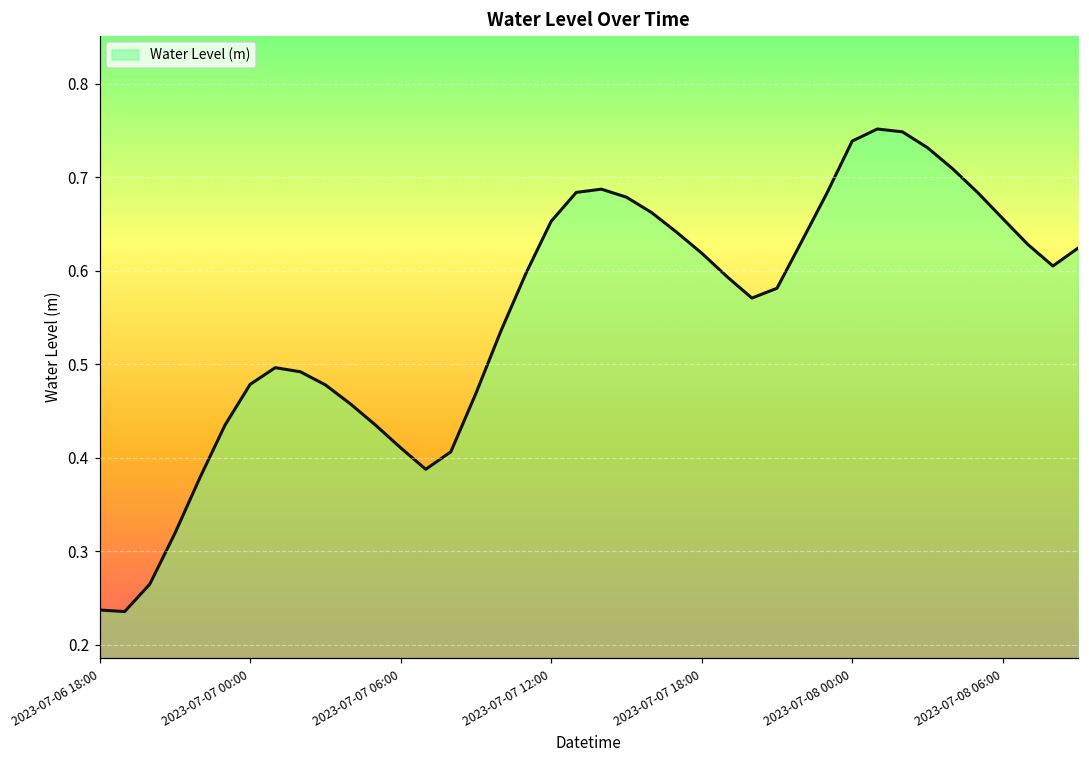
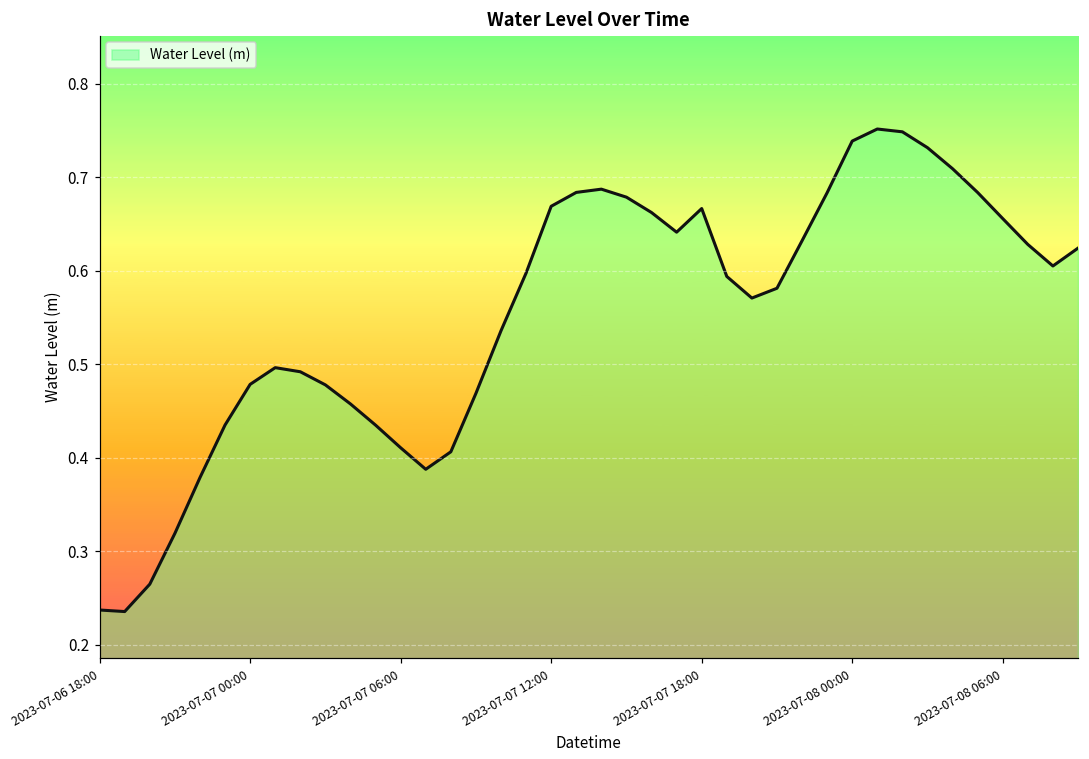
  {
    "2023-07-06 18:00": 0.24,
    "2023-07-07 00:00": 0.48,
    "2023-07-07 06:00": 0.41,
-   "2023-07-07 12:00": 0.65,
-   "2023-07-07 18:00": 0.62,
+   "2023-07-07 12:00": 0.67,
+   "2023-07-07 18:00": 0.67,
    "2023-07-08 00:00": 0.74,
    "2023-07-08 06:00": 0.66
  }
